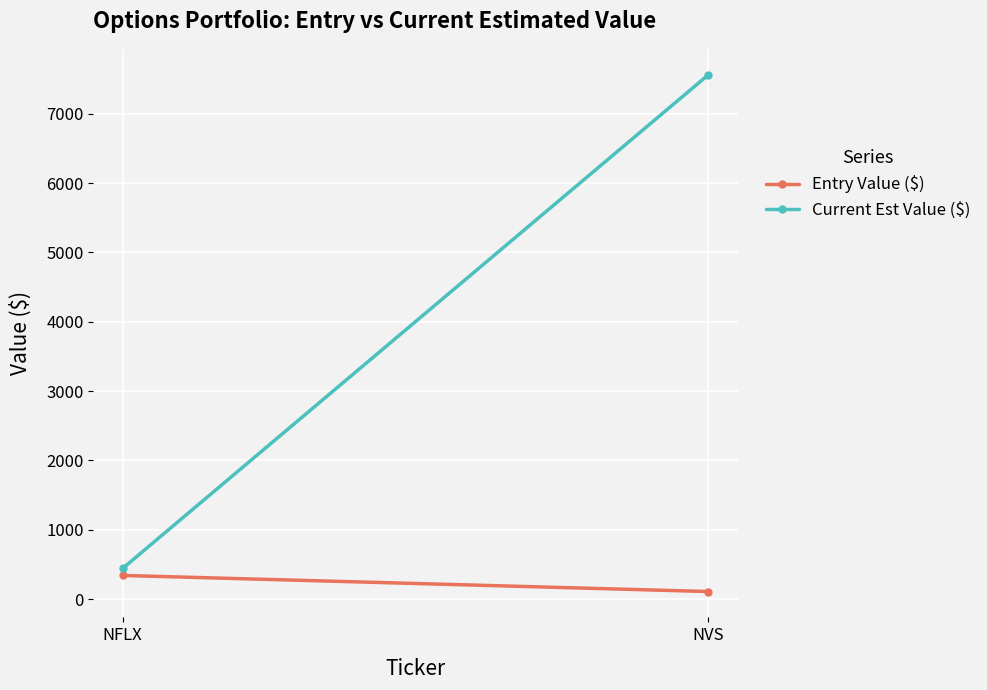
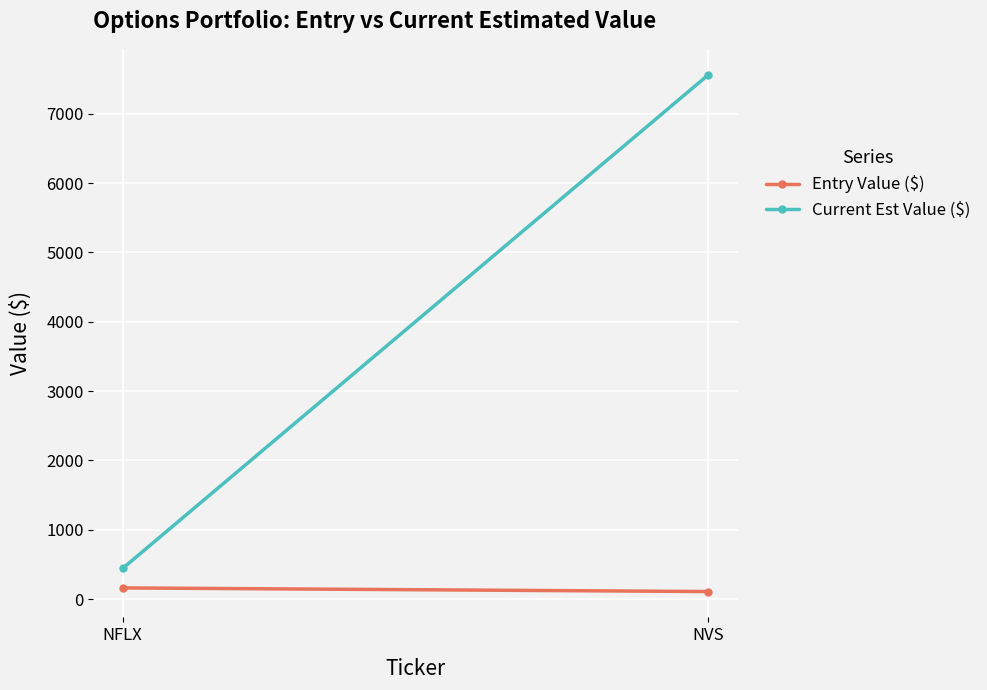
  {
    "Entry Value ($)": {
-     "NFLX": 300,
+     "NFLX": 200,
      "NVS": 100
    },
    "Current Est Value ($)": {
      "NFLX": 400,
      "NVS": 7600
    }
  }
